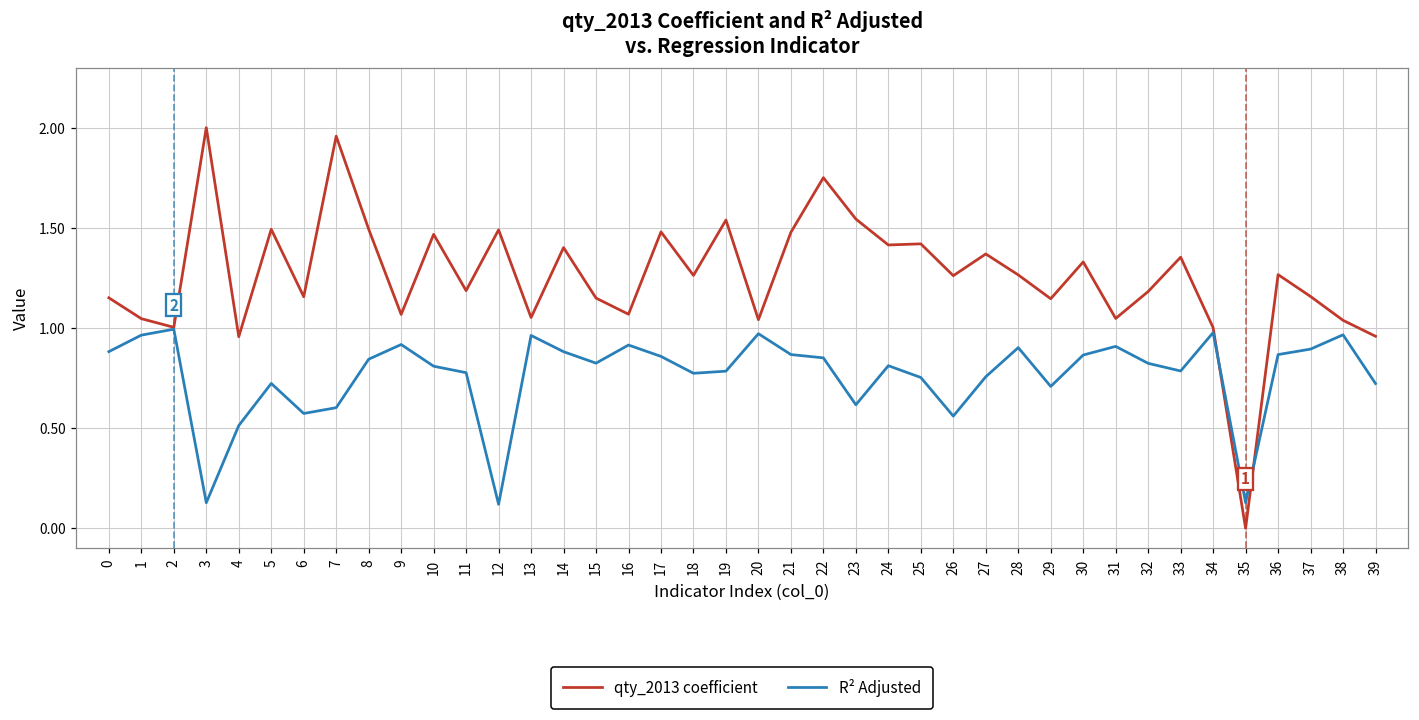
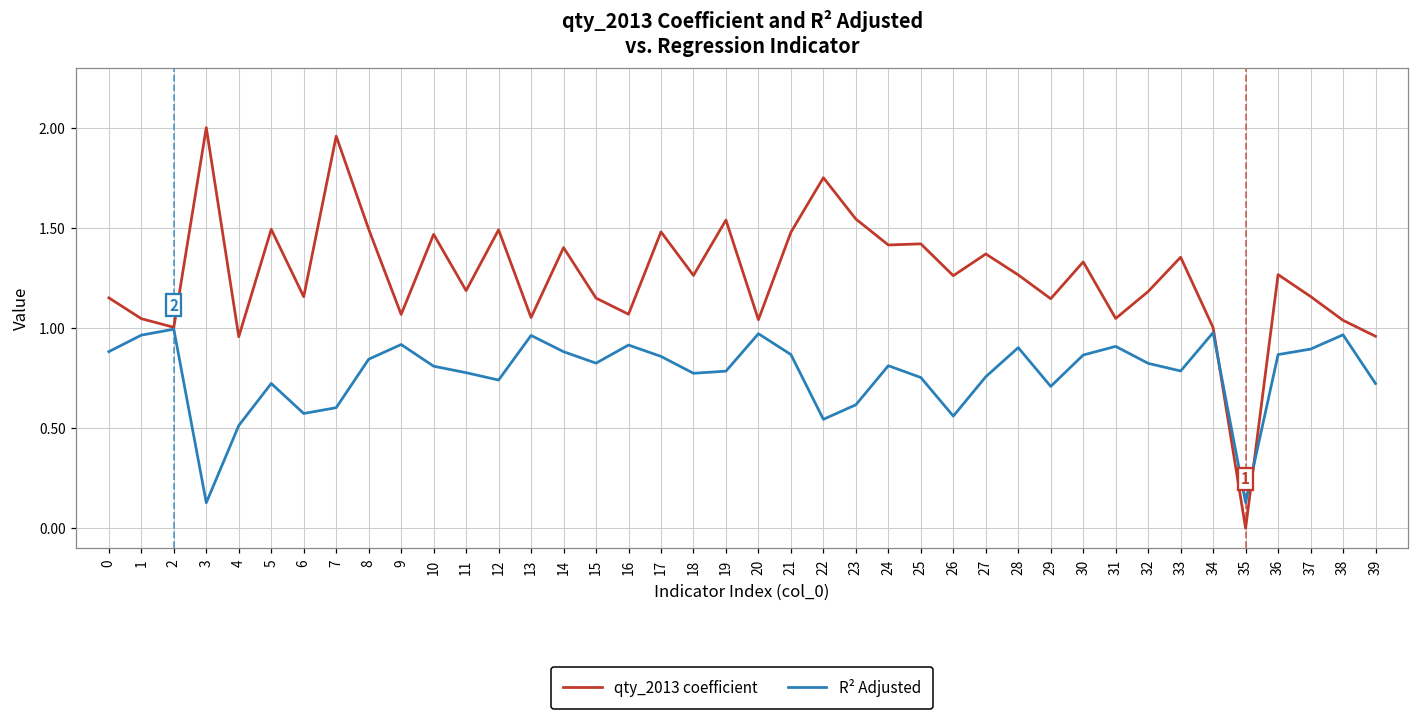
  {
    "R² Adjusted": {
      "0": 0.88,
      "1": 0.96,
      "3": 0.13,
      "4": 0.51,
      "5": 0.72,
      "6": 0.57,
      "7": 0.60,
      "8": 0.84,
      "9": 0.92,
      "10": 0.81,
      "11": 0.78,
-     "12": 0.12,
+     "12": 0.74,
      "13": 0.96,
      "14": 0.88,
      "15": 0.82,
      "16": 0.91,
      "17": 0.86,
      "18": 0.77,
      "19": 0.78,
      "20": 0.97,
      "21": 0.87,
-     "22": 0.85,
+     "22": 0.54,
      "23": 0.62,
      "24": 0.81,
      "25": 0.75,
      "26": 0.56,
      "27": 0.76,
      "28": 0.90,
      "29": 0.71,
      "30": 0.86,
      "31": 0.91,
      "32": 0.82,
      "33": 0.79,
      "34": 0.98,
      "36": 0.87,
      "37": 0.89,
      "38": 0.97,
      "39": 0.72
    }
  }
